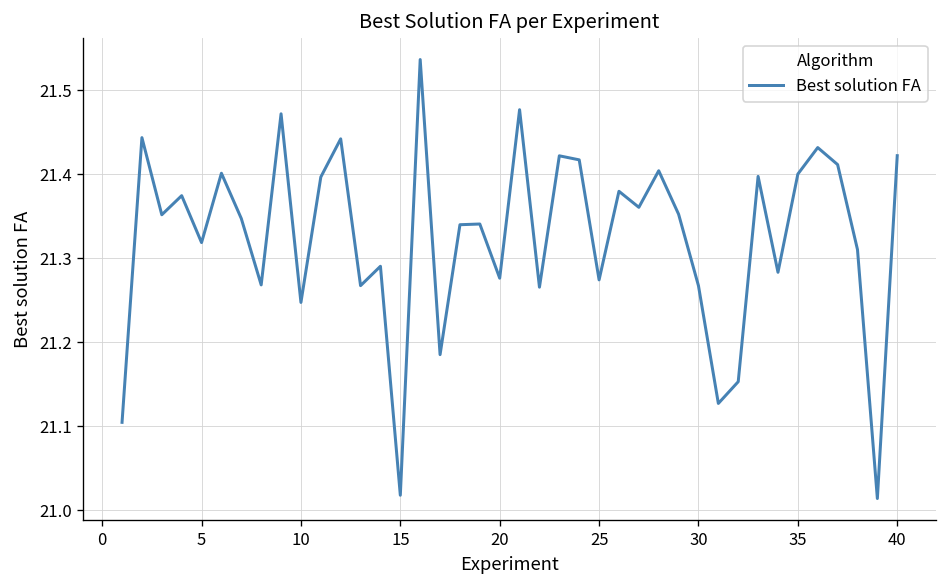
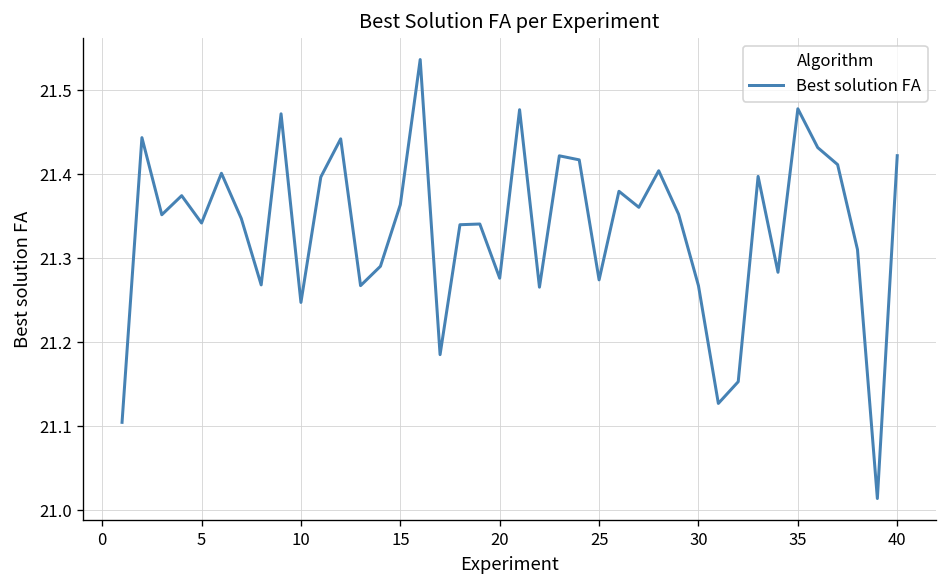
  {
-   "5": 21.32,
+   "5": 21.34,
    "10": 21.25,
-   "15": 21.02,
+   "15": 21.36,
    "20": 21.28,
    "25": 21.27,
    "30": 21.27,
-   "35": 21.40,
+   "35": 21.48,
    "40": 21.42
  }
